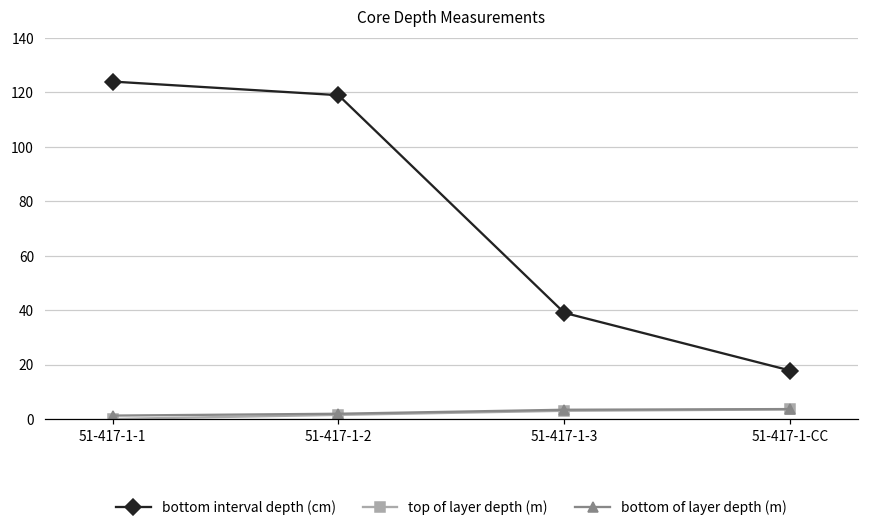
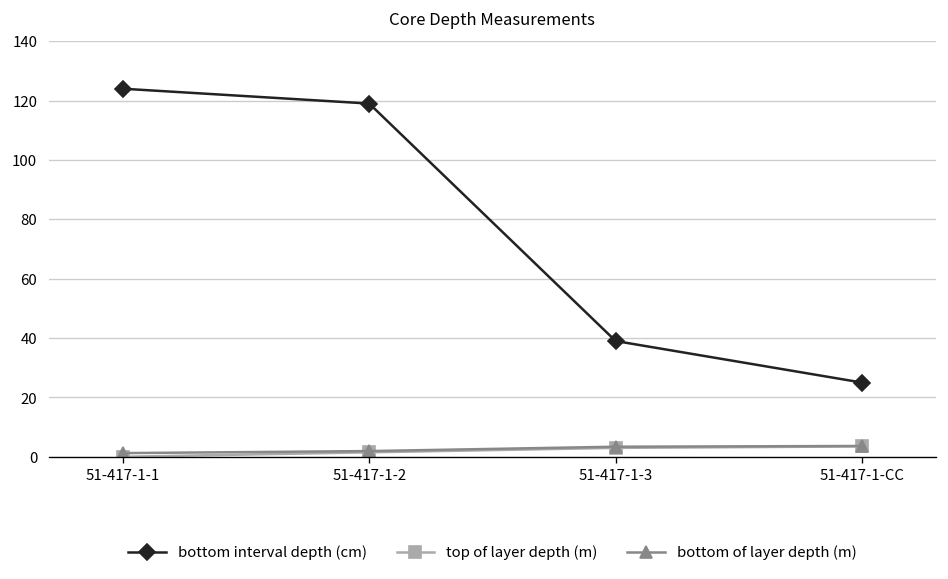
  {
    "bottom interval depth (cm)": {
      "51-417-1-1": 124,
      "51-417-1-2": 119,
      "51-417-1-3": 39,
-     "51-417-1-CC": 18
+     "51-417-1-CC": 25
    }
  }
